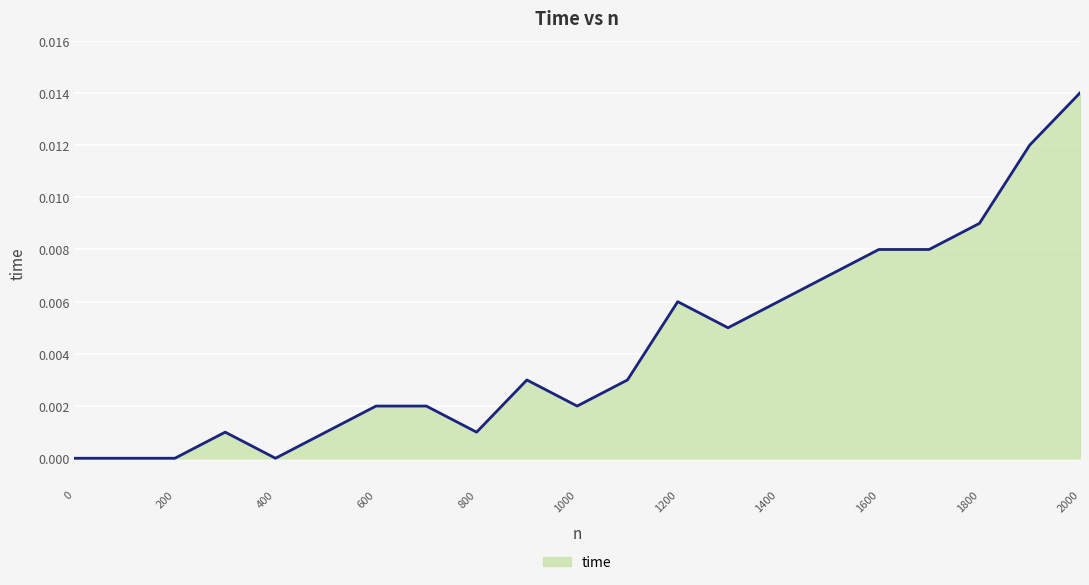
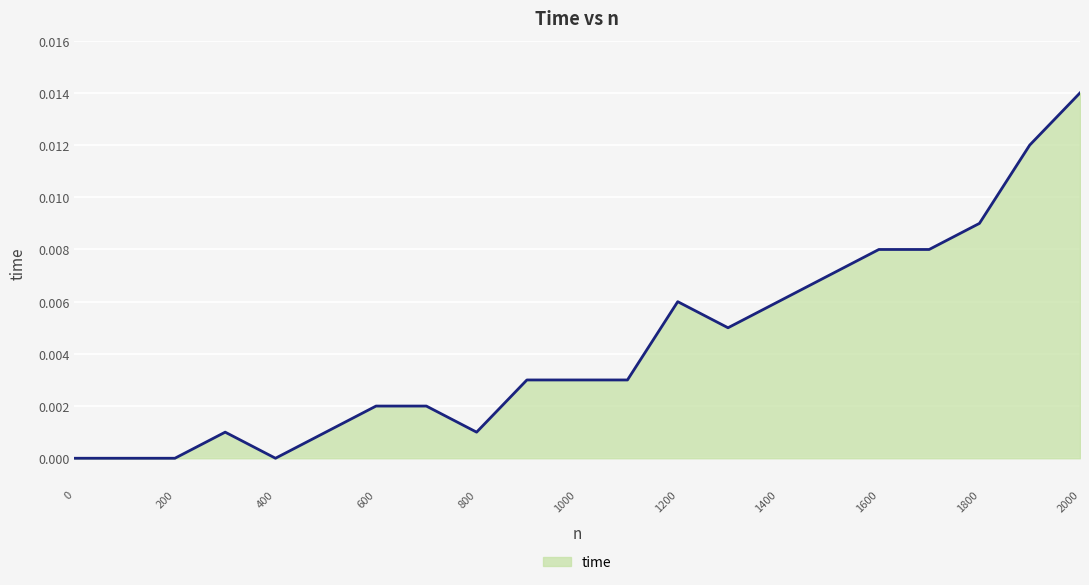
  {
    "0": 0.000,
    "200": 0.000,
    "400": 0.000,
    "600": 0.002,
    "800": 0.001,
-   "1000": 0.002,
+   "1000": 0.003,
    "1200": 0.006,
    "1400": 0.006,
    "1600": 0.008,
    "1800": 0.009,
    "2000": 0.014
  }
